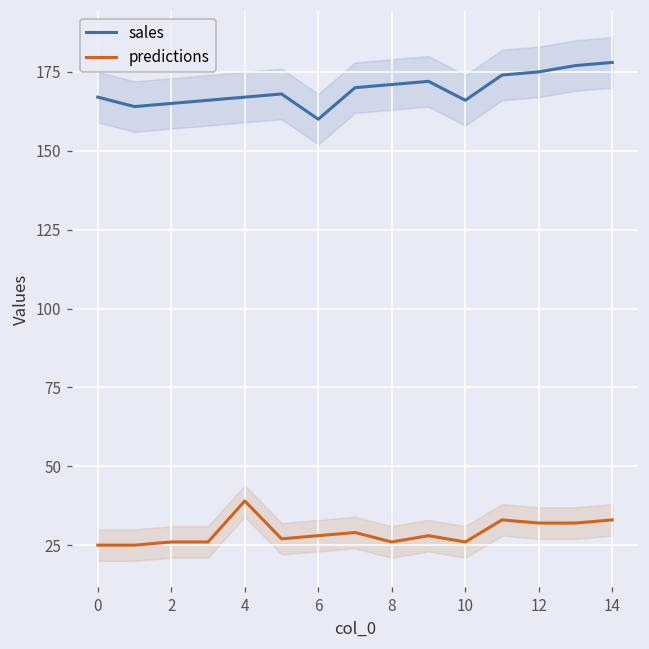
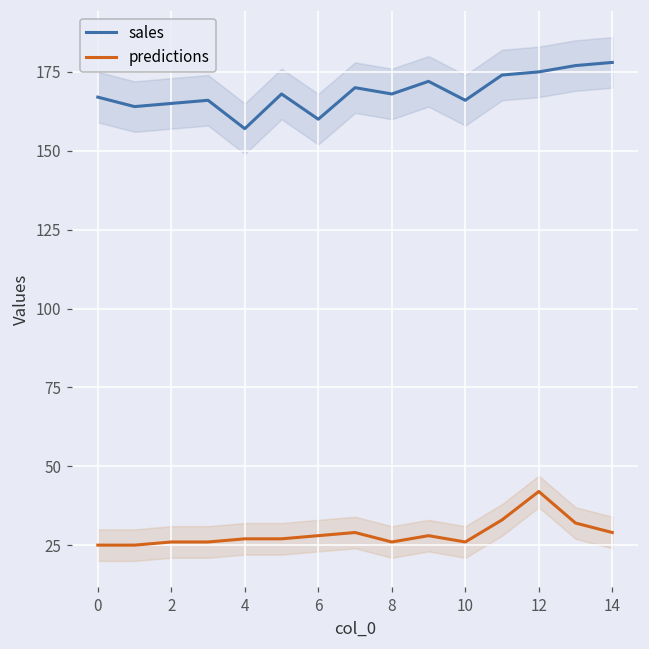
  {
    "sales": {
      "0": 167,
      "2": 165,
-     "4": 167,
+     "4": 157,
      "6": 160,
-     "8": 171,
+     "8": 168,
      "10": 166,
      "12": 175,
      "14": 178
    },
    "predictions": {
      "0": 25,
      "2": 26,
-     "4": 39,
+     "4": 27,
      "6": 28,
      "8": 26,
      "10": 26,
-     "12": 32,
-     "14": 33
+     "12": 42,
+     "14": 29
    }
  }
